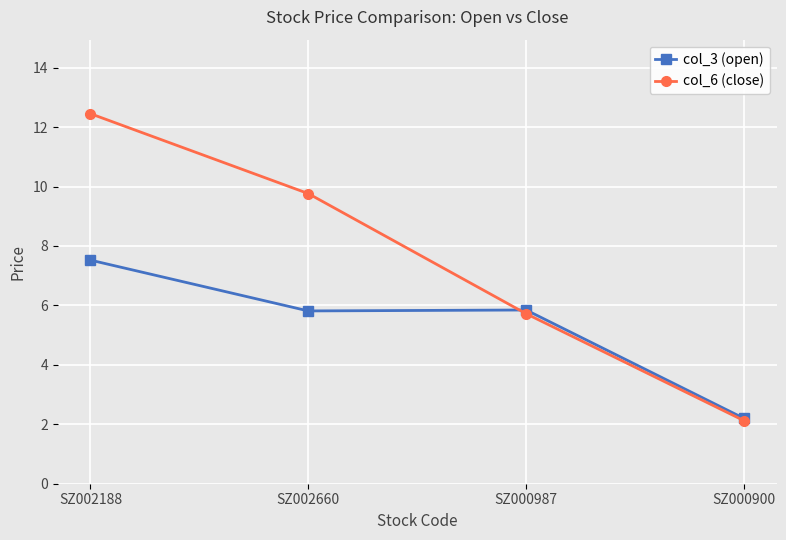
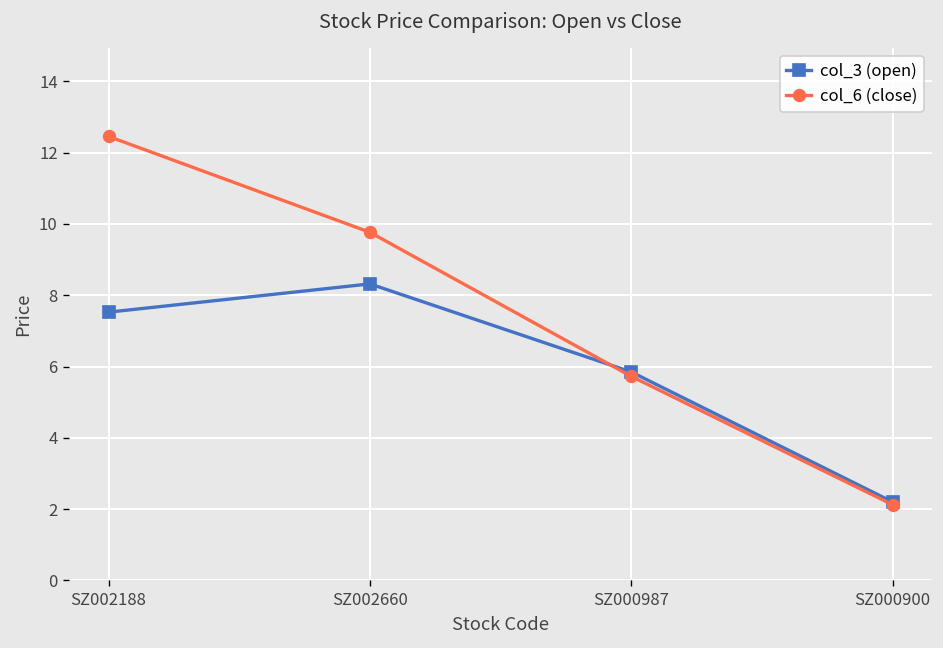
  {
    "col_3 (open)": {
      "SZ002188": 7.5,
-     "SZ002660": 5.8,
+     "SZ002660": 8.3,
      "SZ000987": 5.8
    },
    "col_6 (close)": {
      "SZ002188": 12.5,
      "SZ002660": 9.8,
      "SZ000987": 5.7
    }
  }
